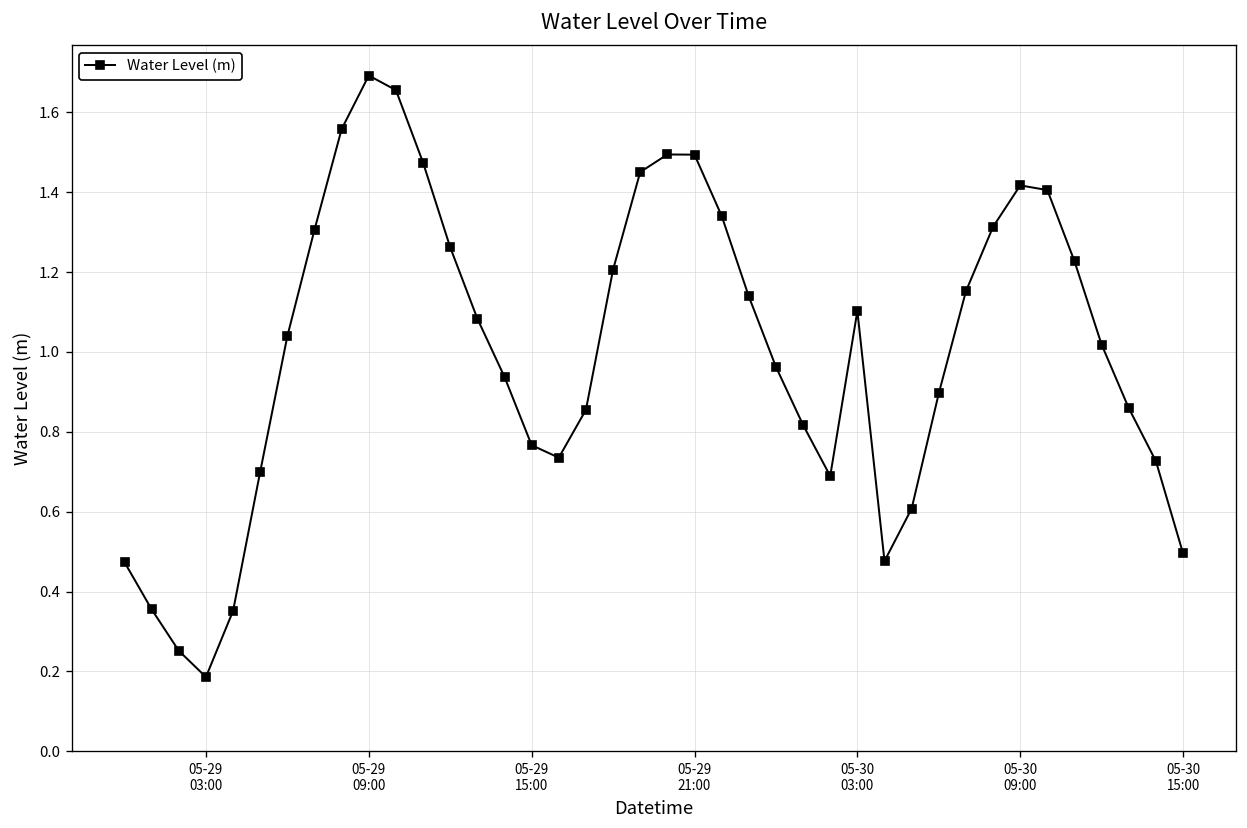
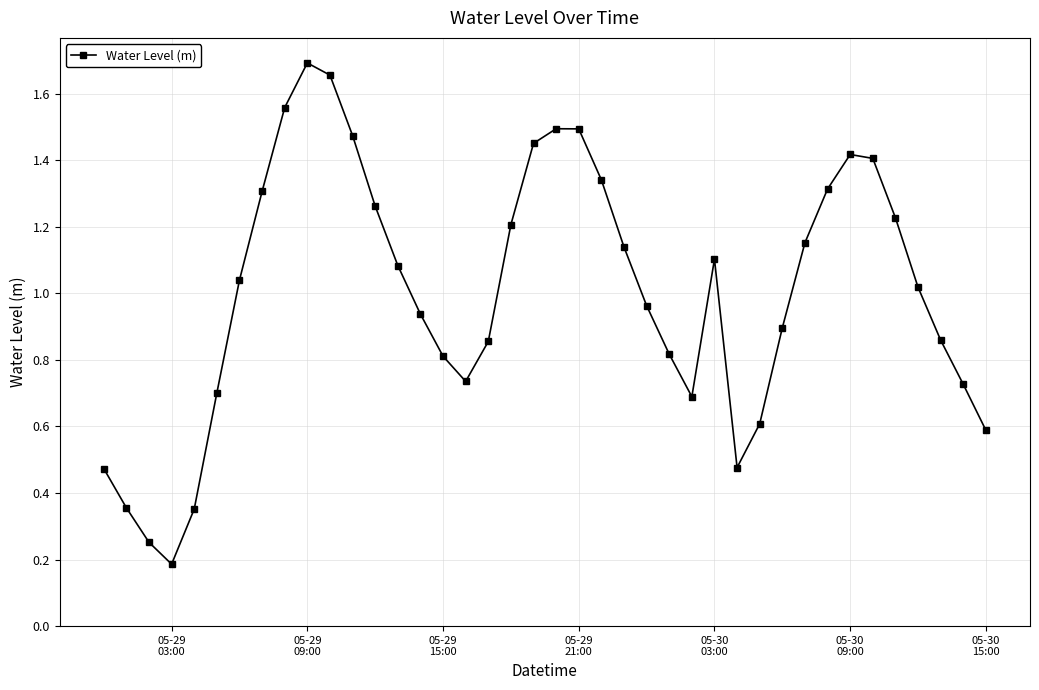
  {
    "05-29 03:00": 0.19,
    "05-29 09:00": 1.69,
-   "05-29 15:00": 0.77,
+   "05-29 15:00": 0.81,
    "05-29 21:00": 1.49,
    "05-30 03:00": 1.10,
    "05-30 09:00": 1.42,
-   "05-30 15:00": 0.50
+   "05-30 15:00": 0.59
  }
